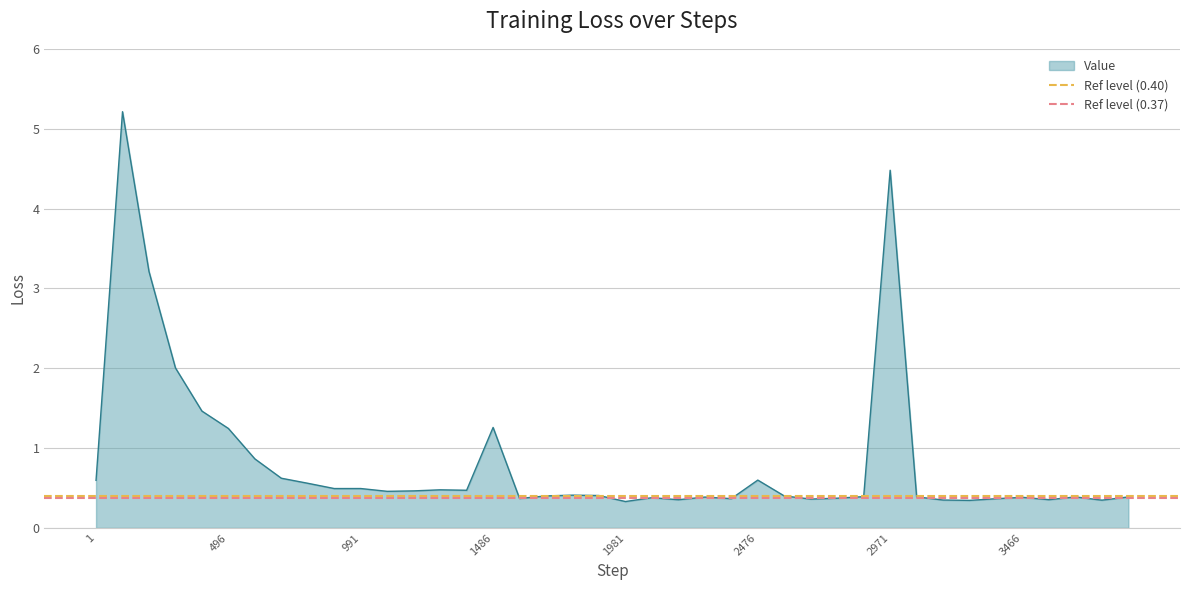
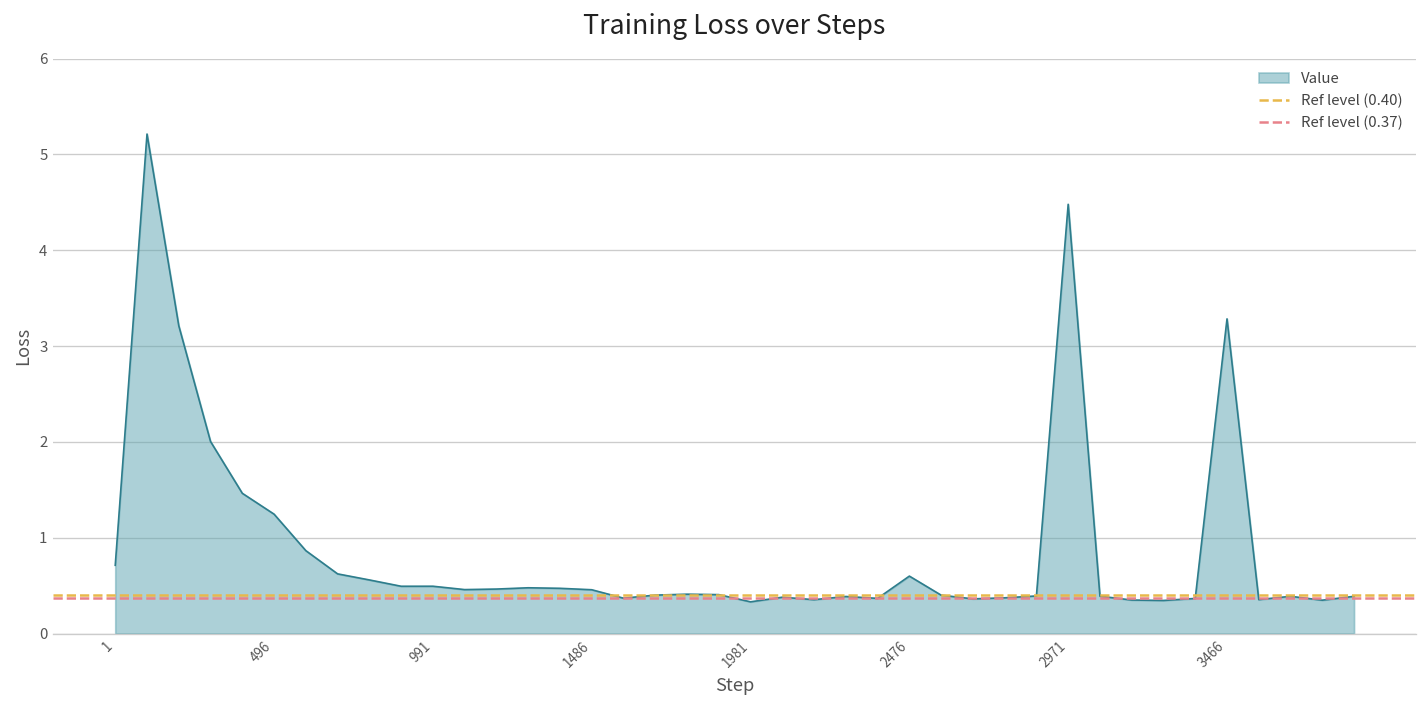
  {
-   "1": 0.6,
+   "1": 0.7,
    "496": 1.2,
    "991": 0.5,
-   "1486": 1.3,
+   "1486": 0.5,
    "1981": 0.3,
    "2476": 0.6,
    "2971": 4.5,
-   "3466": 0.4
+   "3466": 3.3
  }
